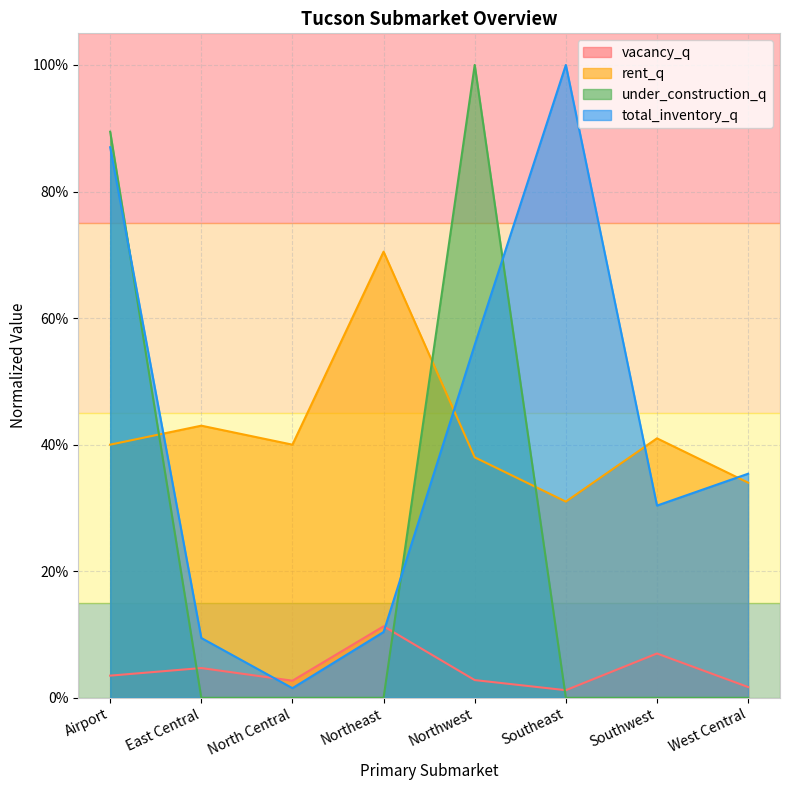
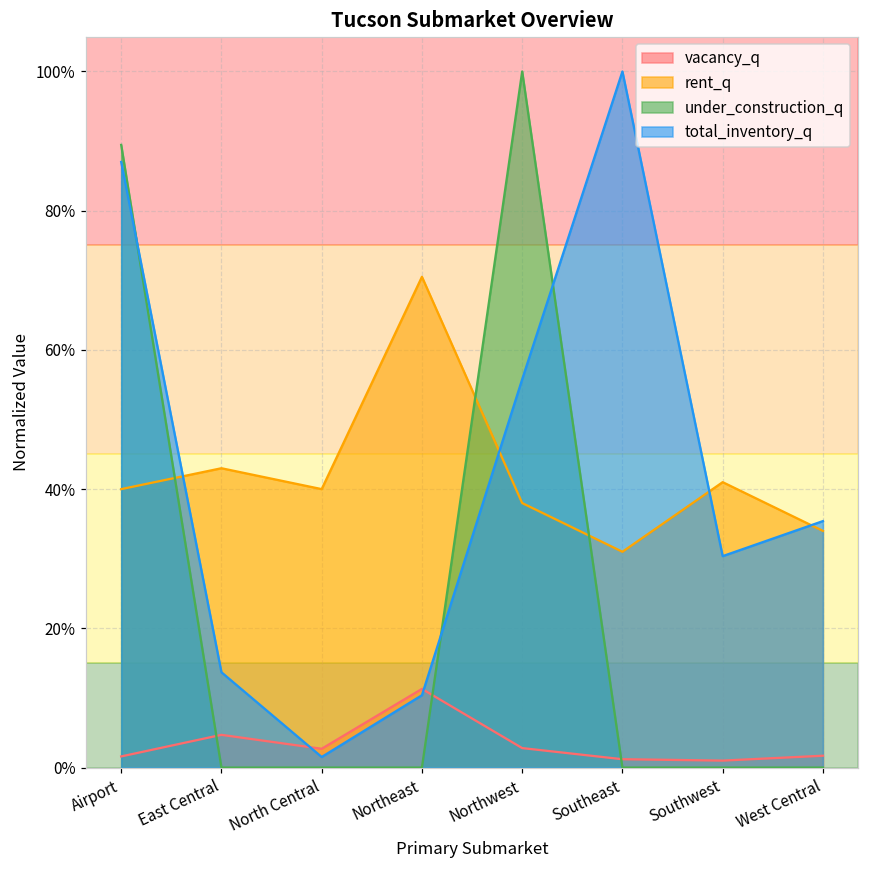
  {
    "vacancy_q": {
-     "Airport": "4%",
+     "Airport": "2%",
      "East Central": "5%",
      "North Central": "3%",
      "Northeast": "11%",
      "Northwest": "3%",
      "Southeast": "1%",
-     "Southwest": "7%",
+     "Southwest": "1%",
      "West Central": "2%"
    },
    "rent_q": {
      "Airport": "40%",
      "East Central": "43%",
      "North Central": "40%",
      "Northeast": "71%",
      "Northwest": "38%",
      "Southeast": "31%",
      "Southwest": "41%",
      "West Central": "34%"
    },
    "under_construction_q": {
      "Airport": "89%",
      "East Central": "0%",
      "North Central": "0%",
      "Northeast": "0%",
      "Northwest": "100%",
      "Southeast": "0%",
      "Southwest": "0%",
      "West Central": "0%"
    },
    "total_inventory_q": {
      "Airport": "87%",
-     "East Central": "9%",
+     "East Central": "14%",
      "North Central": "2%",
      "Northeast": "10%",
      "Northwest": "56%",
      "Southeast": "100%",
      "Southwest": "30%",
      "West Central": "35%"
    }
  }
